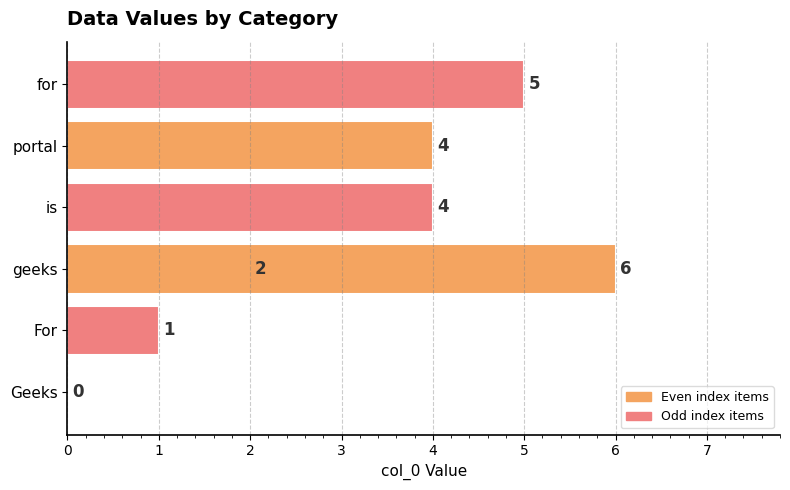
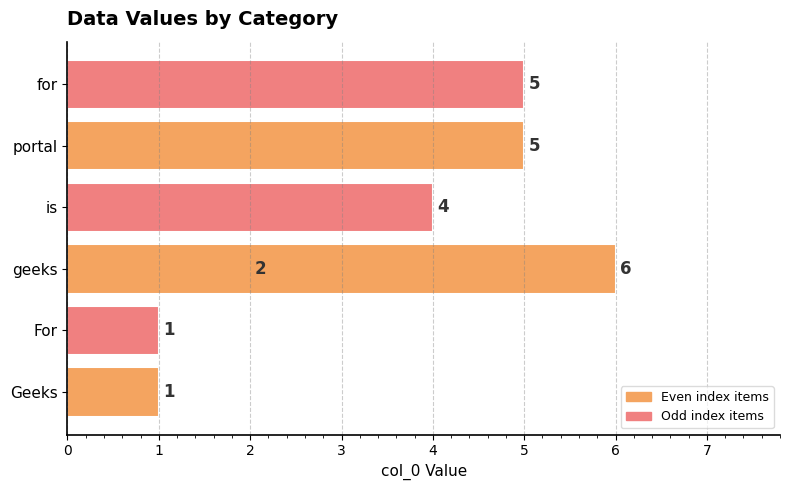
  {
    "for": 5,
-   "portal": 4,
+   "portal": 5,
    "is": 4,
    "For": 1,
-   "Geeks": 0
+   "Geeks": 1
  }
